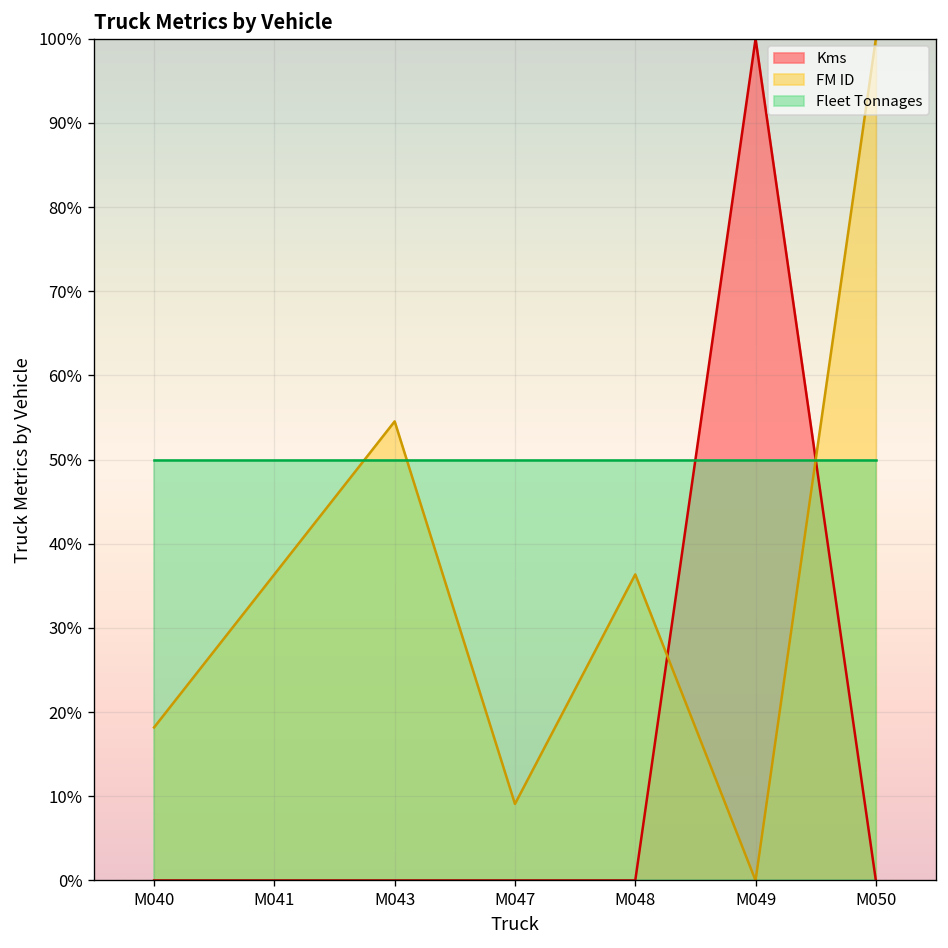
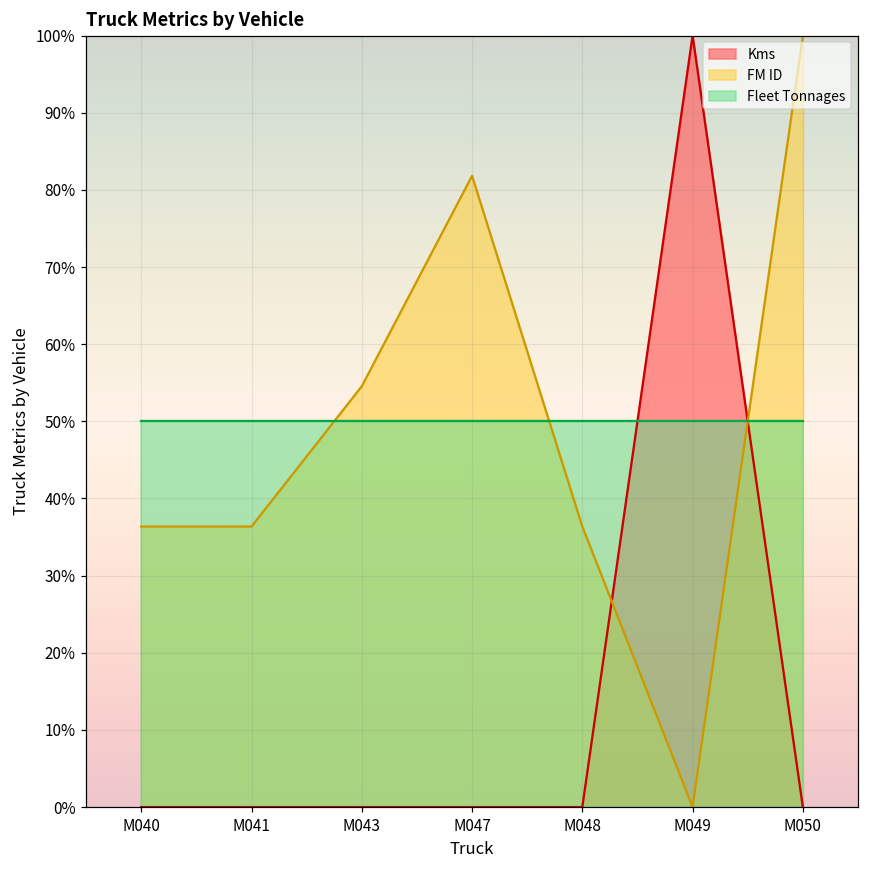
  {
    "Kms": {
      "M040": "0%",
      "M041": "0%",
      "M043": "0%",
      "M047": "0%",
      "M048": "0%",
      "M049": "100%",
      "M050": "0%"
    },
    "FM ID": {
-     "M040": "18%",
+     "M040": "36%",
      "M041": "36%",
      "M043": "55%",
-     "M047": "9%",
+     "M047": "82%",
      "M048": "36%",
      "M049": "0%",
      "M050": "100%"
    },
    "Fleet Tonnages": {
      "M040": "50%",
      "M041": "50%",
      "M043": "50%",
      "M047": "50%",
      "M048": "50%",
      "M049": "50%",
      "M050": "50%"
    }
  }
